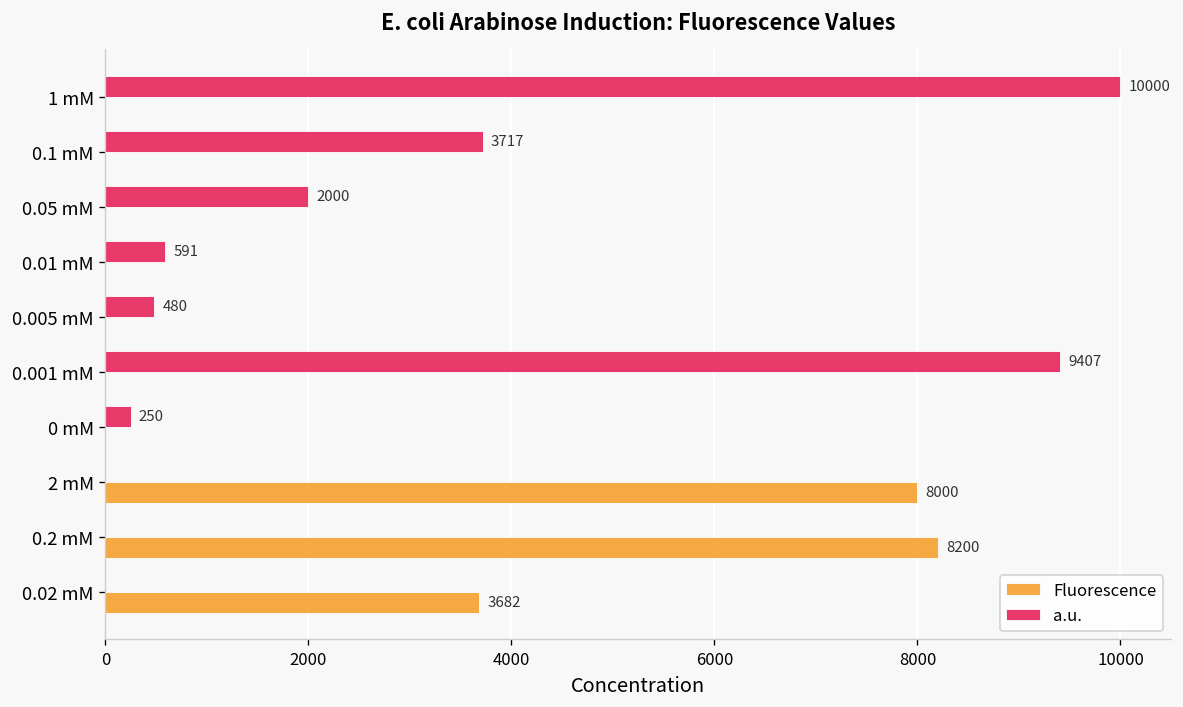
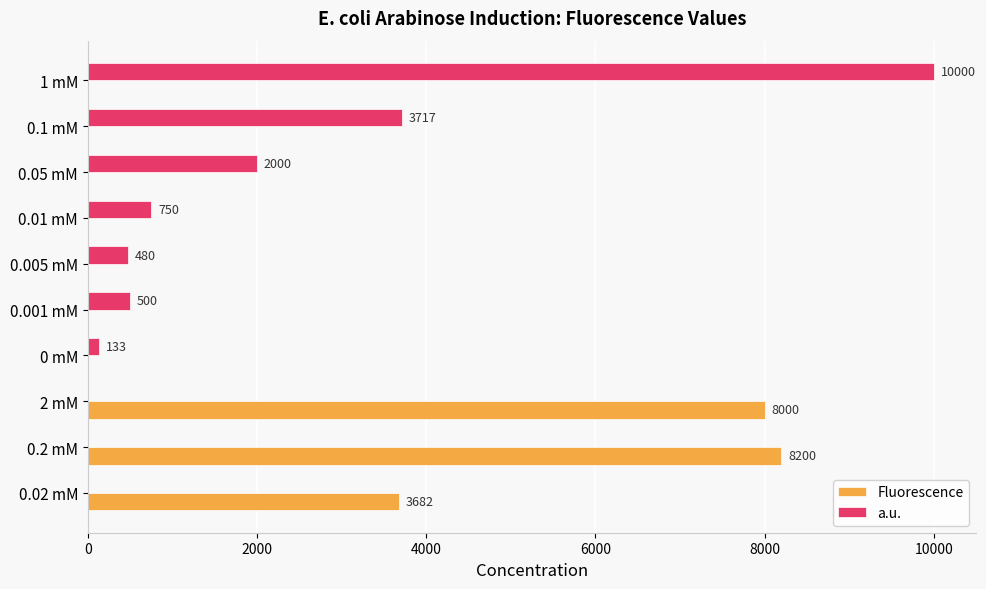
  {
    "Fluorescence": {
      "2 mM": 8000,
      "0.2 mM": 8200,
      "0.02 mM": 3682
    },
    "a.u.": {
      "1 mM": 10000,
      "0.1 mM": 3717,
      "0.05 mM": 2000,
-     "0.01 mM": 591,
+     "0.01 mM": 750,
      "0.005 mM": 480,
-     "0.001 mM": 9407,
-     "0 mM": 250
+     "0.001 mM": 500,
+     "0 mM": 133
    }
  }
